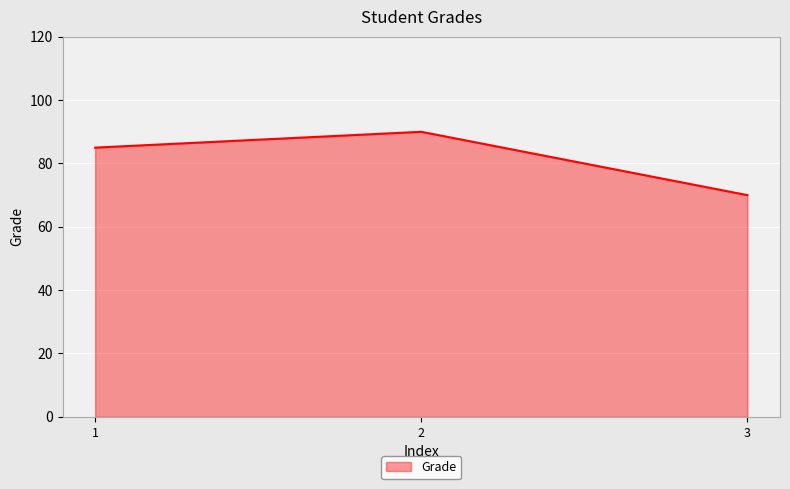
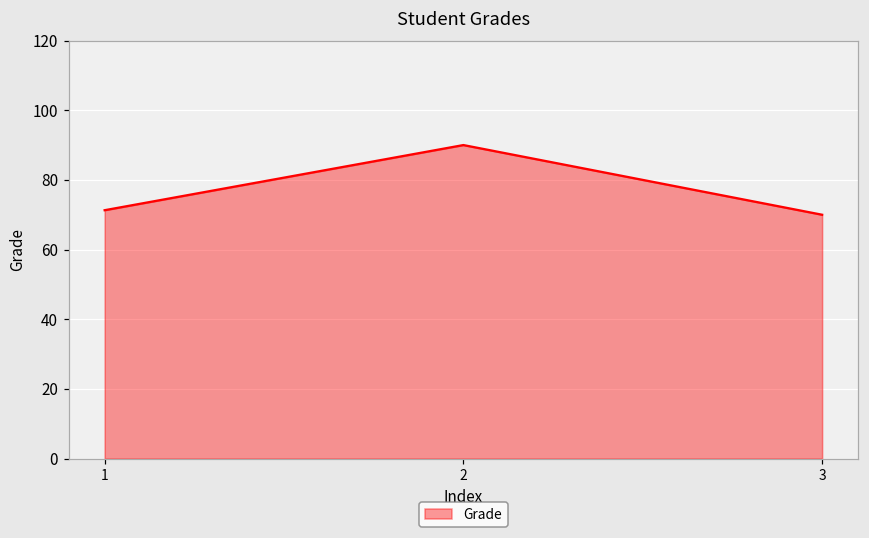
  {
-   "1": 85,
+   "1": 71,
    "2": 90,
    "3": 70
  }
